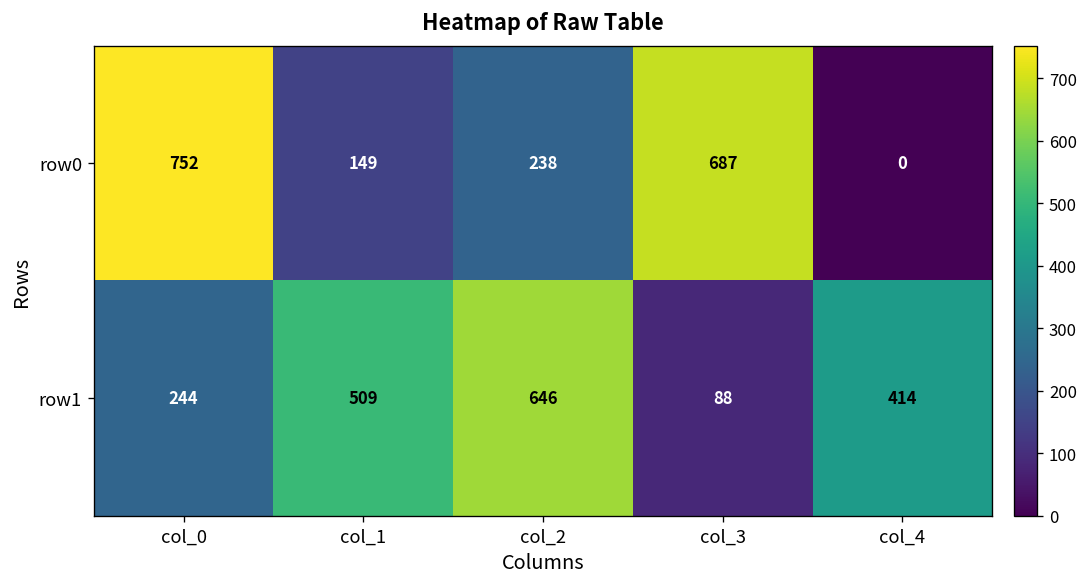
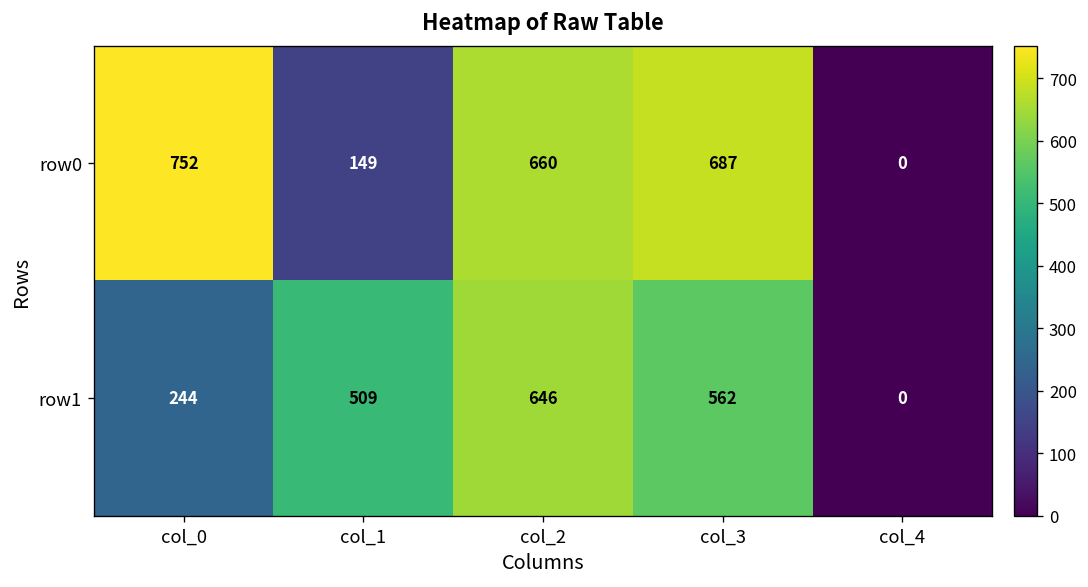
  {
    "row0": {
      "col_0": 752,
      "col_1": 149,
-     "col_2": 238,
+     "col_2": 660,
      "col_3": 687,
      "col_4": 0
    },
    "row1": {
      "col_0": 244,
      "col_1": 509,
      "col_2": 646,
-     "col_3": 88,
-     "col_4": 414
+     "col_3": 562,
+     "col_4": 0
    }
  }
